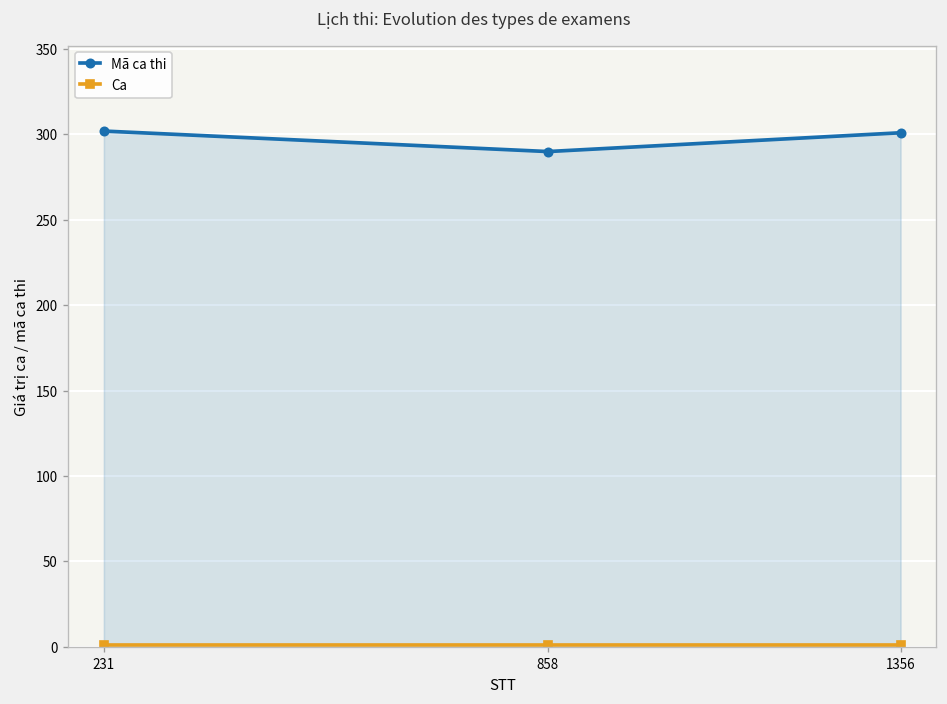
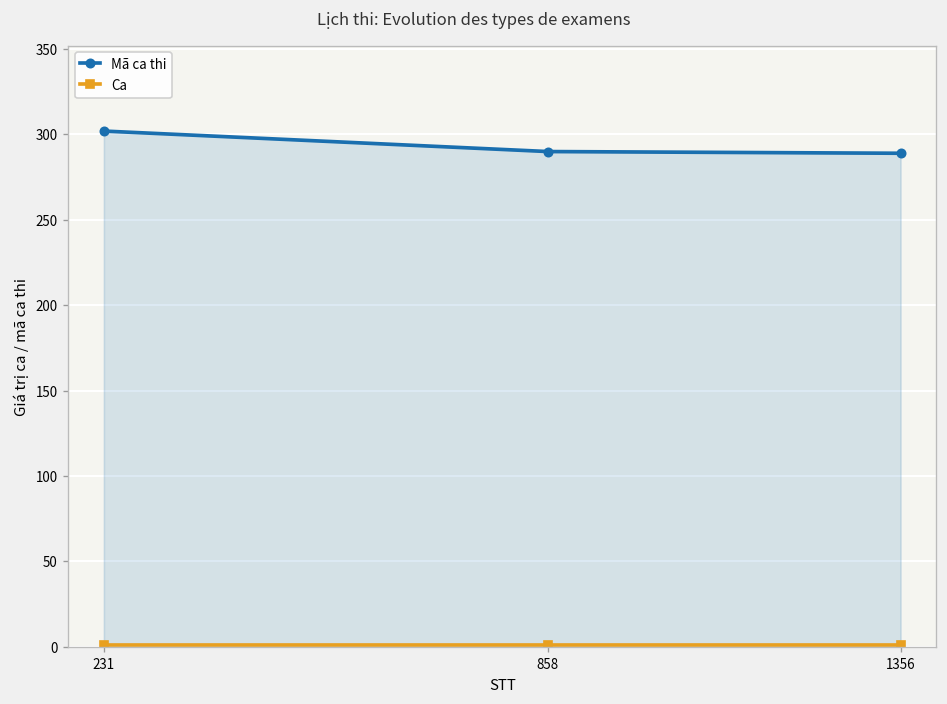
  {
    "Mã ca thi": {
      "231": 302,
      "858": 290,
-     "1356": 301
+     "1356": 289
    },
    "Ca": {
      "231": 1,
      "858": 1,
      "1356": 1
    }
  }
